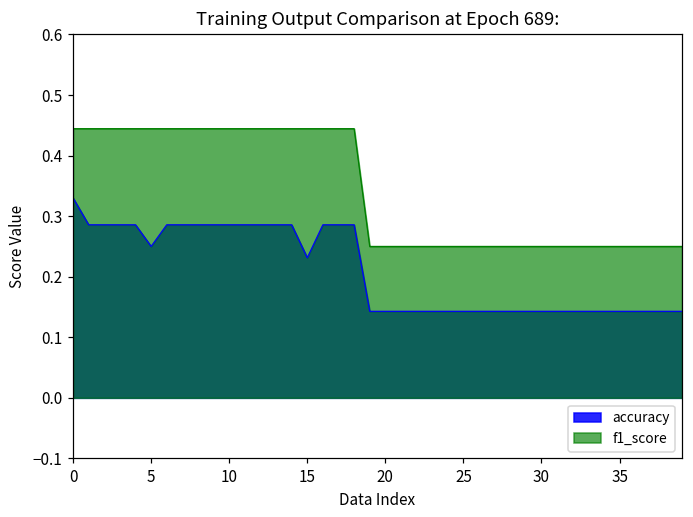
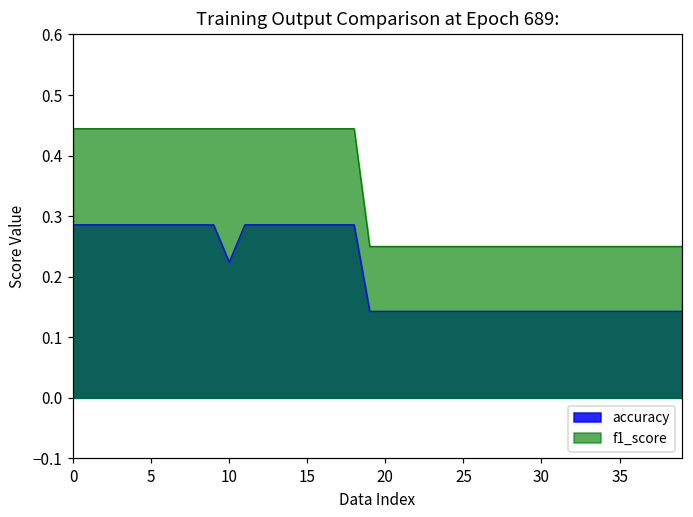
  {
    "accuracy": {
-     "0": 0.33,
-     "5": 0.25,
-     "10": 0.29,
-     "15": 0.23,
+     "0": 0.29,
+     "5": 0.29,
+     "10": 0.22,
+     "15": 0.29,
      "20": 0.14,
      "25": 0.14,
      "30": 0.14,
      "35": 0.14
    },
    "f1_score": {
      "0": 0.44,
      "5": 0.44,
      "10": 0.44,
      "15": 0.44,
      "20": 0.25,
      "25": 0.25,
      "30": 0.25,
      "35": 0.25
    }
  }
